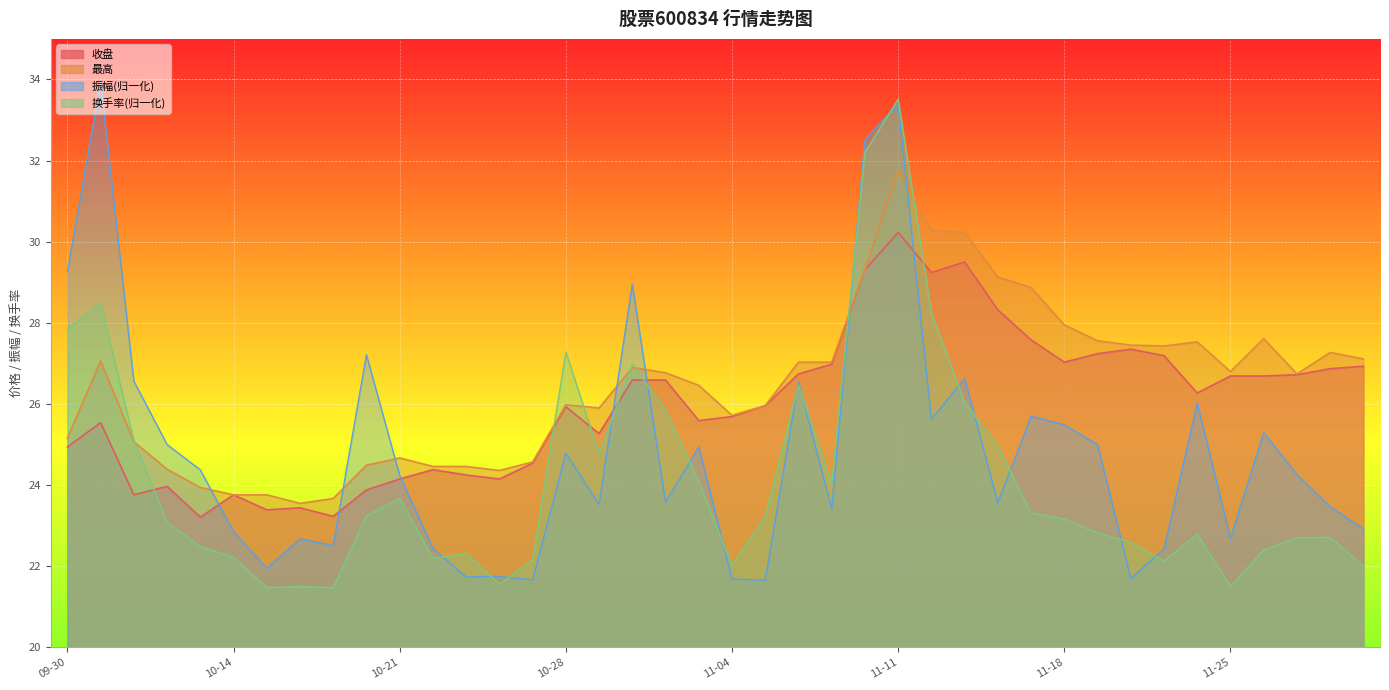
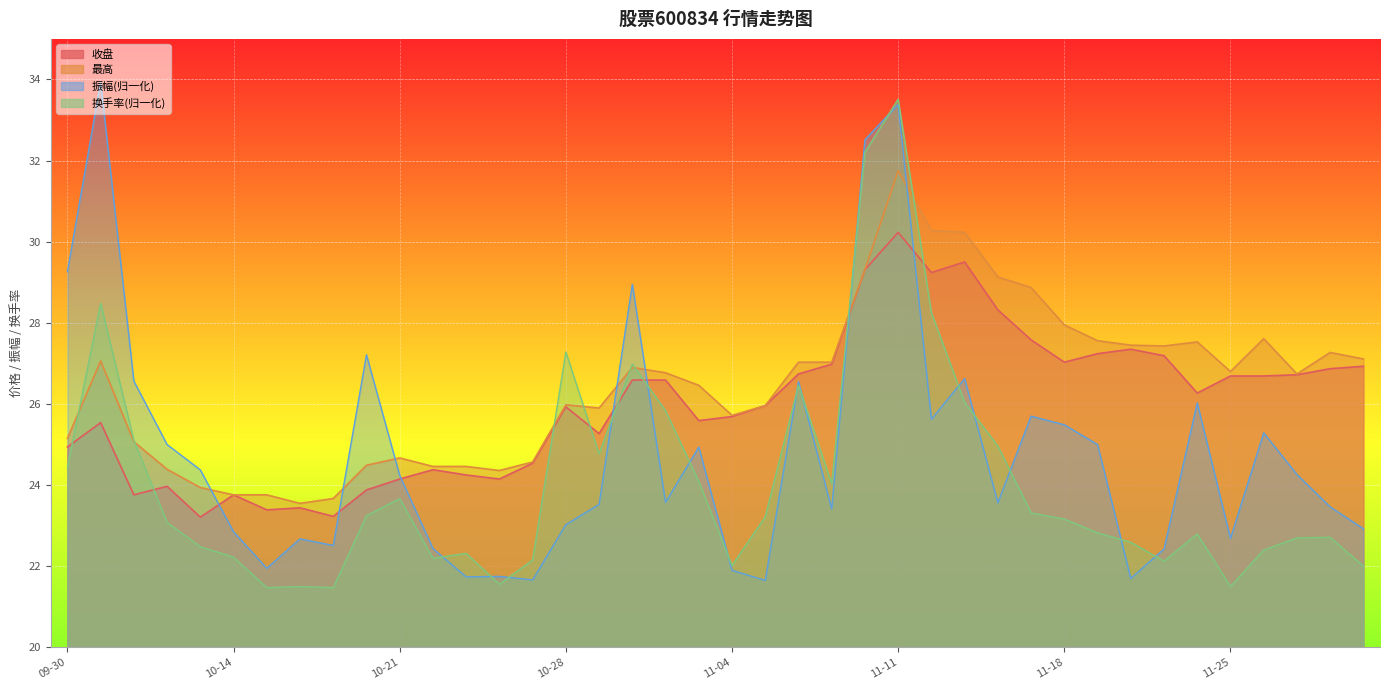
  {
    "振幅(归一化)": {
      "09-30": 29.3,
      "10-14": 22.9,
      "10-21": 24.2,
-     "10-28": 24.8,
-     "11-04": 21.7,
+     "10-28": 23.0,
+     "11-04": 21.9,
      "11-11": 33.4,
      "11-18": 25.5,
      "11-25": 22.7
    },
    "换手率(归一化)": {
-     "09-30": 27.8,
+     "09-30": 24.4,
      "10-14": 22.2,
      "10-21": 23.7,
      "10-28": 27.3,
      "11-04": 22.0,
      "11-11": 33.5,
      "11-18": 23.2,
      "11-25": 21.5
    }
  }
